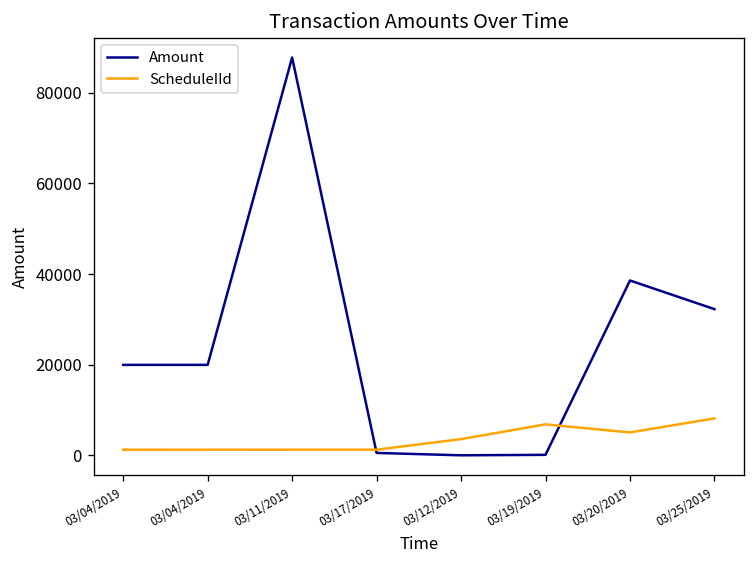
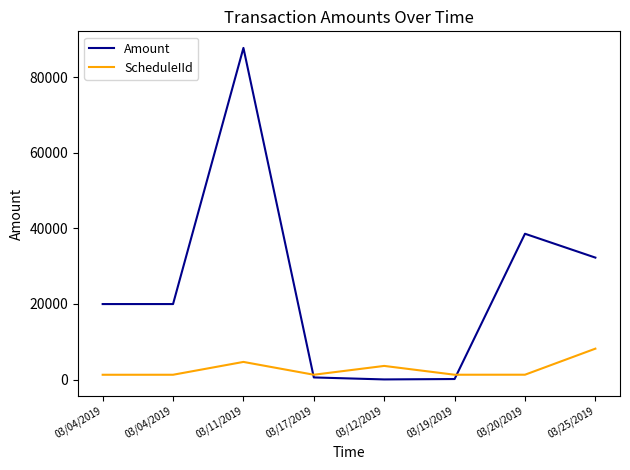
  {
    "Amount": {
      "03/11/2019": 88000,
      "03/17/2019": 1000,
      "03/12/2019": 0,
      "03/19/2019": 0,
      "03/20/2019": 39000,
      "03/25/2019": 32000
    },
    "ScheduleIId": {
-     "03/11/2019": 1000,
+     "03/11/2019": 5000,
      "03/17/2019": 1000,
      "03/12/2019": 4000,
-     "03/19/2019": 7000,
-     "03/20/2019": 5000,
+     "03/19/2019": 1000,
+     "03/20/2019": 1000,
      "03/25/2019": 8000
    }
  }
